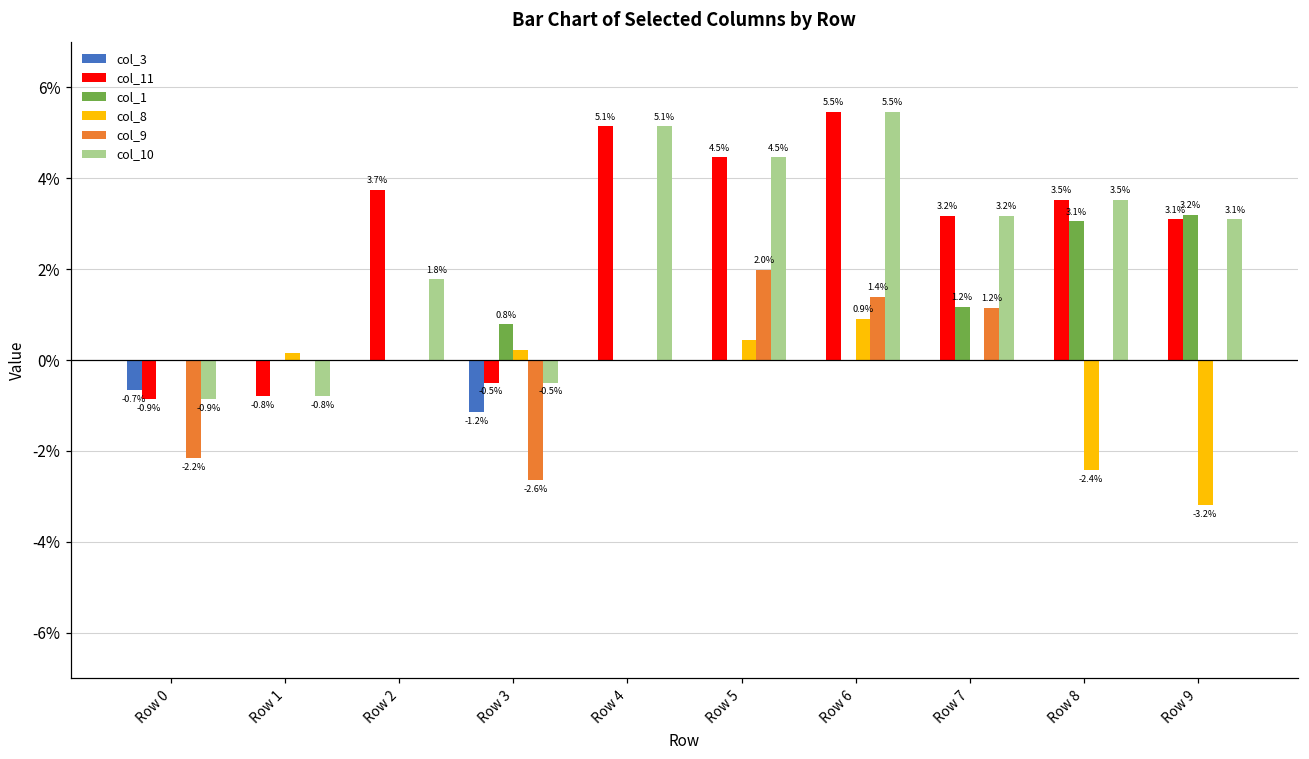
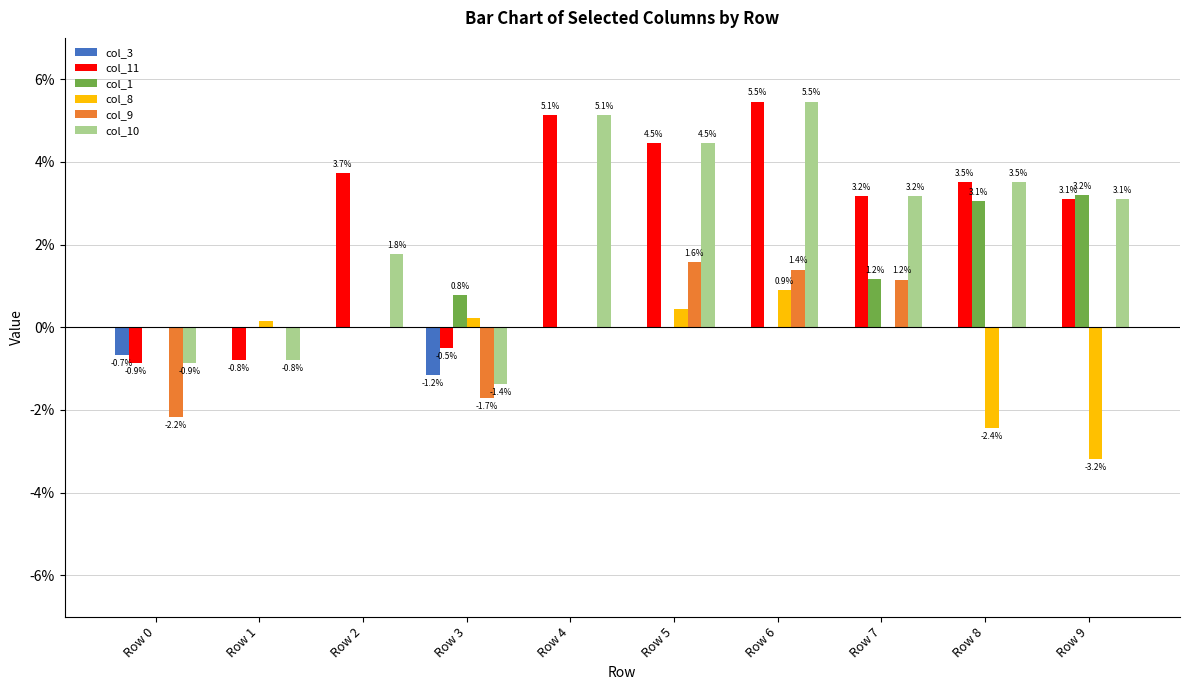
  {
    "col_3": {
      "Row 0": "-0.7%",
      "Row 3": "-1.2%"
    },
    "col_11": {
      "Row 0": "-0.9%",
      "Row 1": "-0.8%",
      "Row 2": "3.7%",
      "Row 3": "-0.5%",
      "Row 4": "5.1%",
      "Row 5": "4.5%",
      "Row 6": "5.5%",
      "Row 7": "3.2%",
      "Row 8": "3.5%"
    },
    "col_1": {
      "Row 3": "0.8%",
      "Row 7": "1.2%",
      "Row 8": "3.1%"
    },
    "col_8": {
      "Row 6": "0.9%",
      "Row 8": "-2.4%",
      "Row 9": "-3.2%"
    },
    "col_9": {
      "Row 0": "-2.2%",
-     "Row 3": "-2.6%",
-     "Row 5": "2.0%",
+     "Row 3": "-1.7%",
+     "Row 5": "1.6%",
      "Row 6": "1.4%",
      "Row 7": "1.2%"
    },
    "col_10": {
      "Row 0": "-0.9%",
      "Row 1": "-0.8%",
      "Row 2": "1.8%",
-     "Row 3": "-0.5%",
+     "Row 3": "-1.4%",
      "Row 4": "5.1%",
      "Row 5": "4.5%",
      "Row 6": "5.5%",
      "Row 7": "3.2%",
      "Row 8": "3.5%",
      "Row 9": "3.1%"
    }
  }
